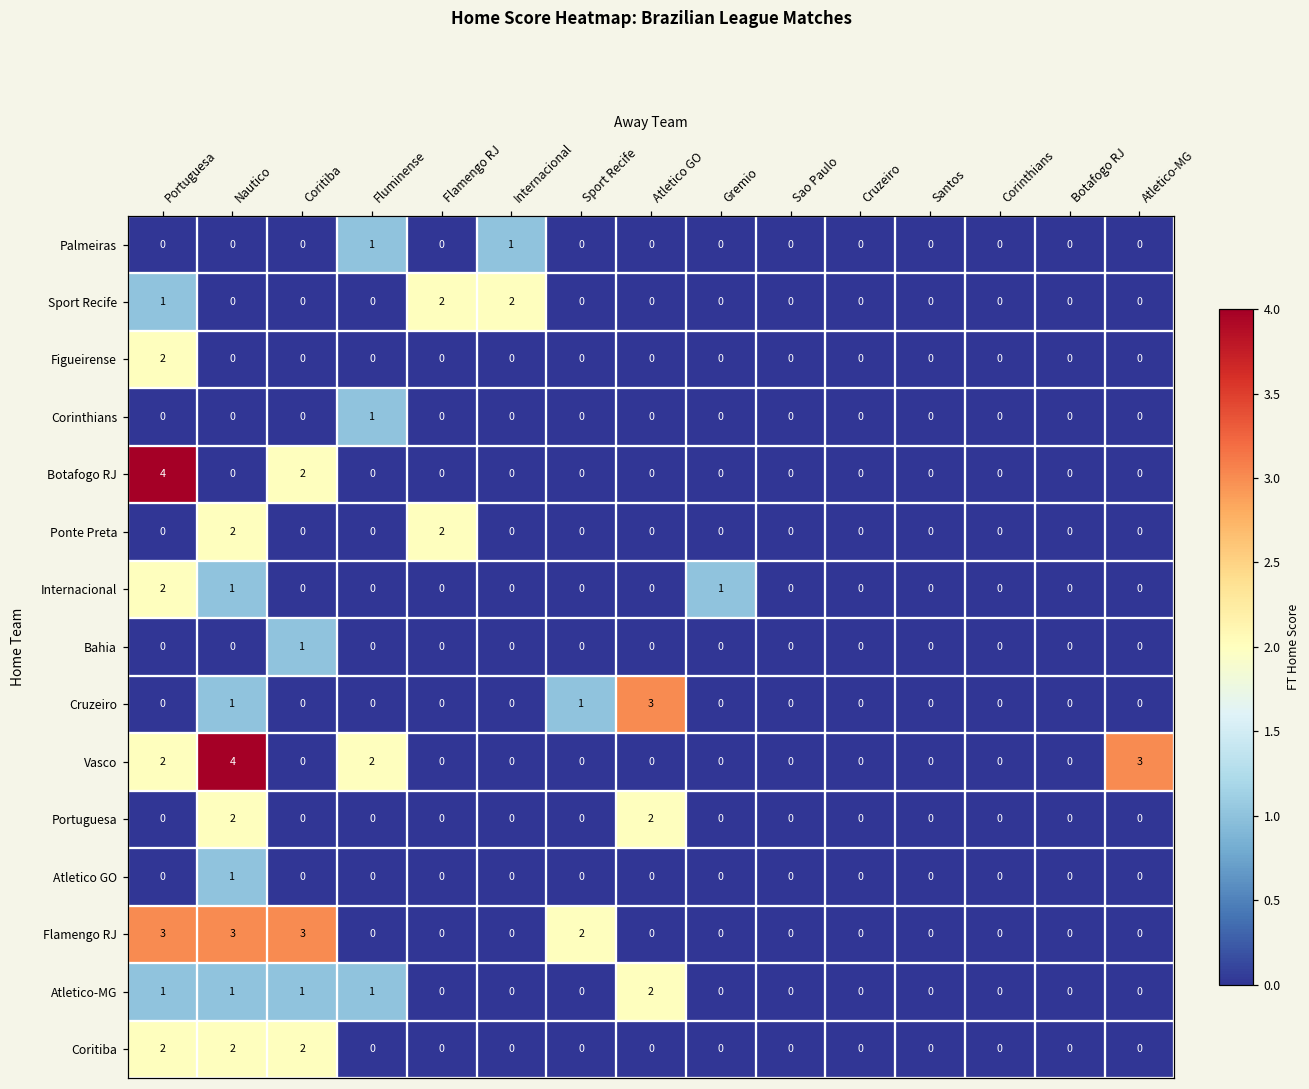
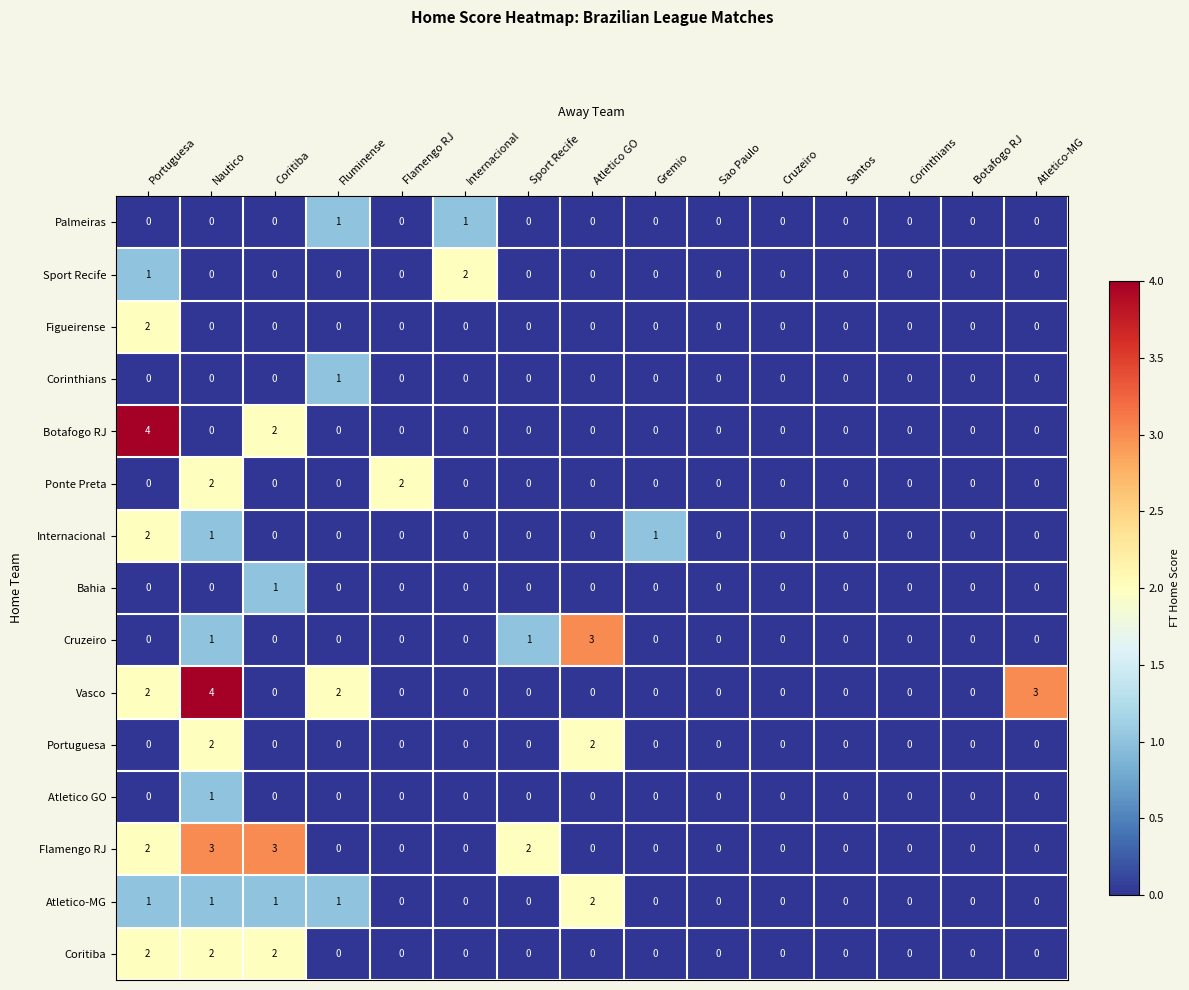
  {
    "Sport Recife": {
      "Portuguesa": 1,
      "Nautico": 0,
      "Coritiba": 0,
      "Fluminense": 0,
-     "Flamengo RJ": 2,
+     "Flamengo RJ": 0,
      "Internacional": 2,
      "Sport Recife": 0,
      "Atletico GO": 0,
      "Gremio": 0,
      "Sao Paulo": 0,
      "Cruzeiro": 0,
      "Santos": 0,
      "Corinthians": 0,
      "Botafogo RJ": 0,
      "Atletico-MG": 0
    },
    "Flamengo RJ": {
-     "Portuguesa": 3,
+     "Portuguesa": 2,
      "Nautico": 3,
      "Coritiba": 3,
      "Fluminense": 0,
      "Flamengo RJ": 0,
      "Internacional": 0,
      "Sport Recife": 2,
      "Atletico GO": 0,
      "Gremio": 0,
      "Sao Paulo": 0,
      "Cruzeiro": 0,
      "Santos": 0,
      "Corinthians": 0,
      "Botafogo RJ": 0,
      "Atletico-MG": 0
    }
  }
